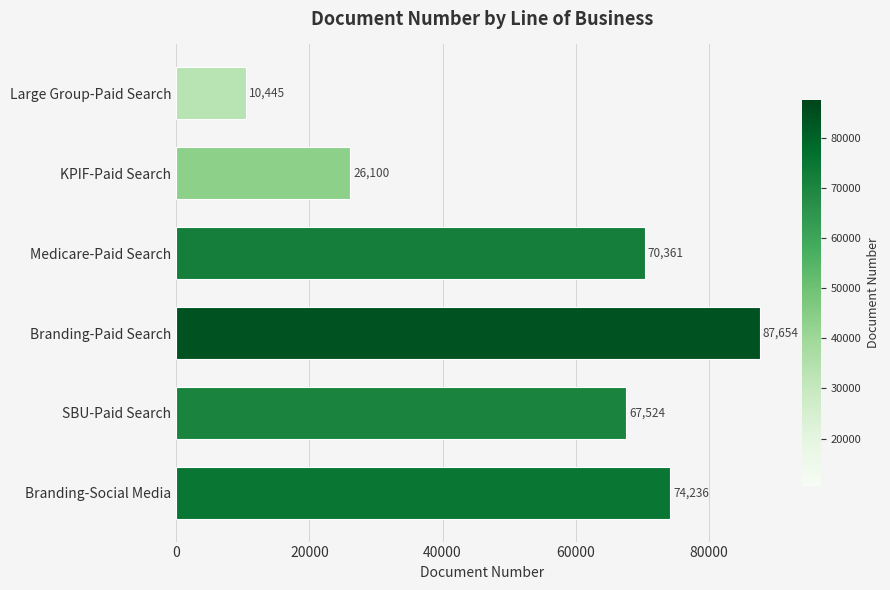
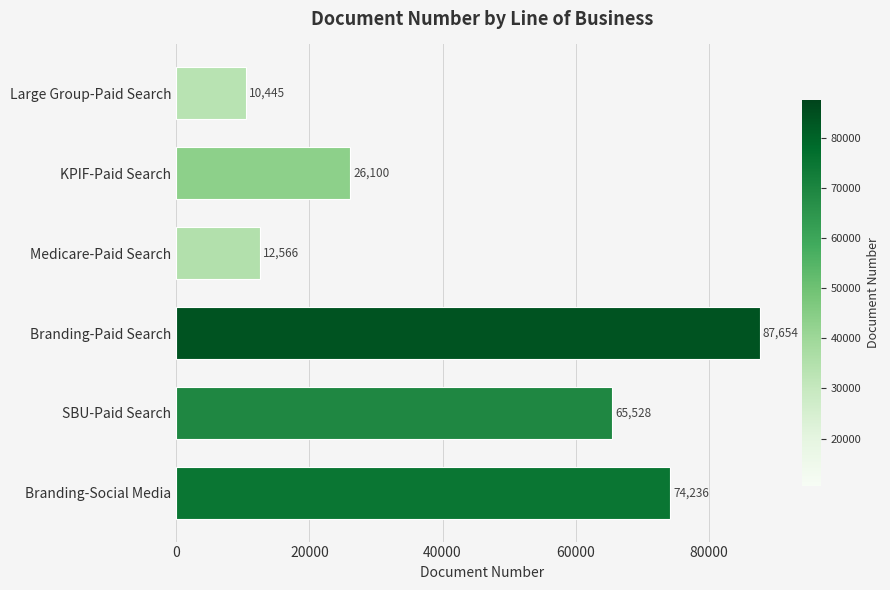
  {
    "Large Group-Paid Search": "10,445",
    "KPIF-Paid Search": "26,100",
-   "Medicare-Paid Search": "70,361",
+   "Medicare-Paid Search": "12,566",
    "Branding-Paid Search": "87,654",
-   "SBU-Paid Search": "67,524",
+   "SBU-Paid Search": "65,528",
    "Branding-Social Media": "74,236"
  }
